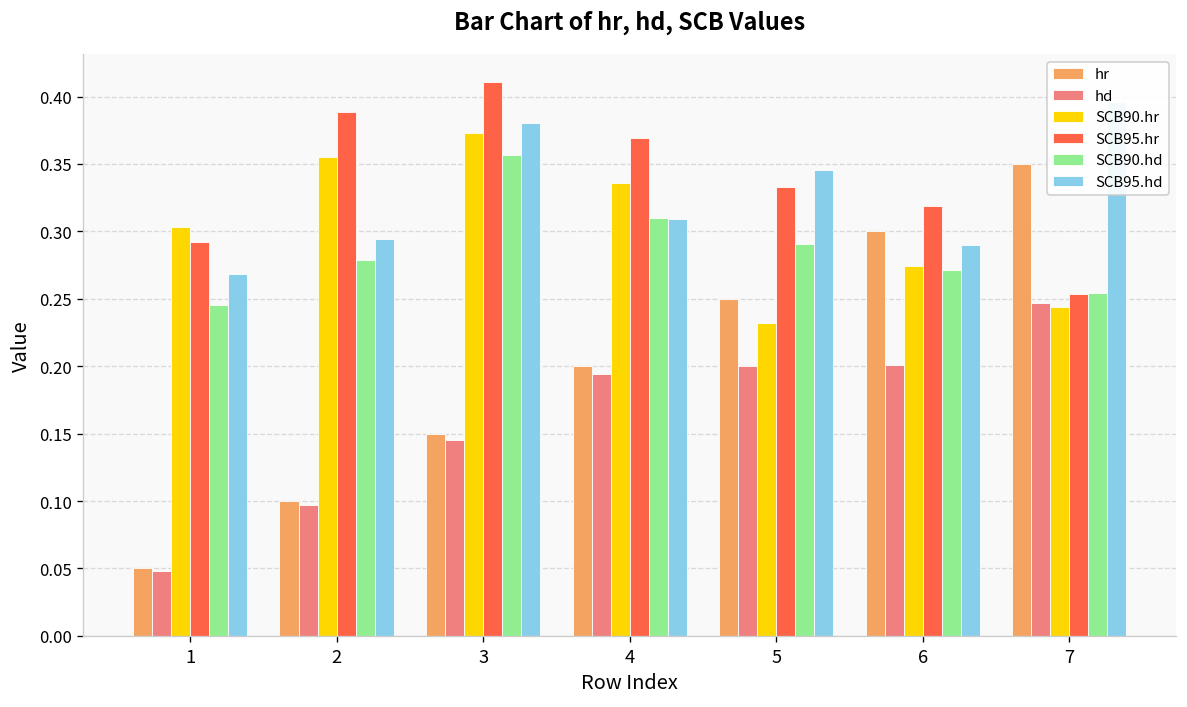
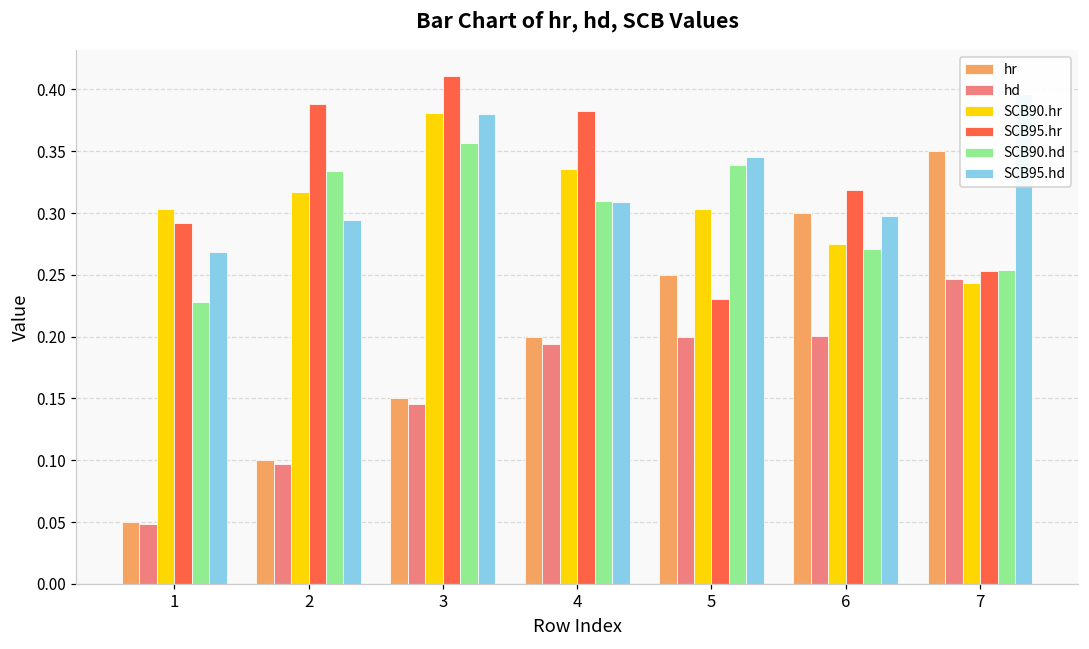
  {
    "SCB90.hr": {
      "1": 0.303,
-     "2": 0.355,
-     "3": 0.373,
+     "2": 0.317,
+     "3": 0.381,
      "4": 0.336,
-     "5": 0.232,
+     "5": 0.303,
      "6": 0.275,
      "7": 0.244
    },
    "SCB95.hr": {
      "1": 0.292,
      "2": 0.388,
      "3": 0.411,
-     "4": 0.370,
-     "5": 0.333,
+     "4": 0.383,
+     "5": 0.230,
      "6": 0.319,
      "7": 0.253
    },
    "SCB90.hd": {
-     "1": 0.246,
-     "2": 0.279,
+     "1": 0.228,
+     "2": 0.334,
      "3": 0.356,
      "4": 0.310,
-     "5": 0.290,
+     "5": 0.339,
      "6": 0.271,
      "7": 0.254
    },
    "SCB95.hd": {
      "1": 0.269,
      "2": 0.294,
      "3": 0.380,
      "4": 0.309,
      "5": 0.346,
-     "6": 0.290
+     "6": 0.297
    }
  }
